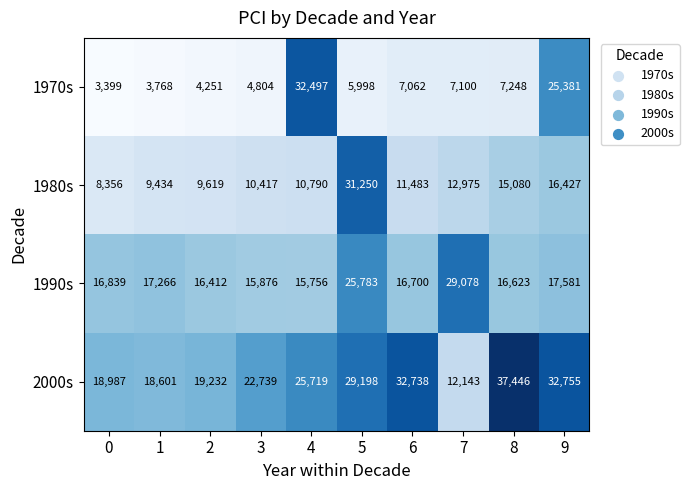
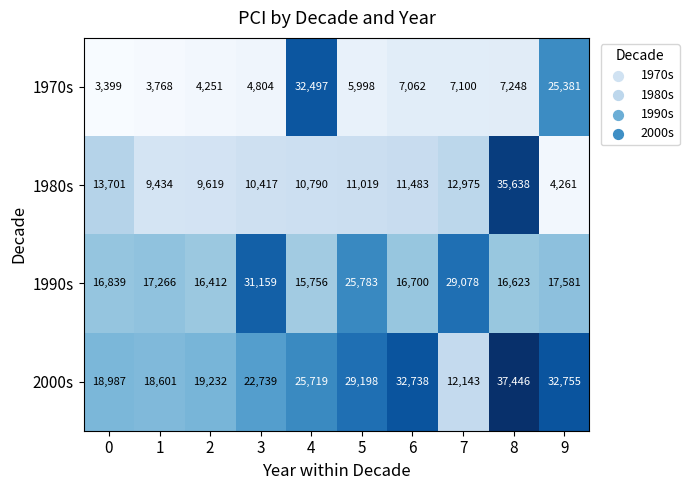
  {
    "1970s": {
      "0": "3,399",
      "1": "3,768",
      "2": "4,251",
      "3": "4,804",
      "4": "32,497",
      "5": "5,998",
      "6": "7,062",
      "7": "7,100",
      "8": "7,248",
      "9": "25,381"
    },
    "1980s": {
-     "0": "8,356",
+     "0": "13,701",
      "1": "9,434",
      "2": "9,619",
      "3": "10,417",
      "4": "10,790",
-     "5": "31,250",
+     "5": "11,019",
      "6": "11,483",
      "7": "12,975",
-     "8": "15,080",
-     "9": "16,427"
+     "8": "35,638",
+     "9": "4,261"
    },
    "1990s": {
      "0": "16,839",
      "1": "17,266",
      "2": "16,412",
-     "3": "15,876",
+     "3": "31,159",
      "4": "15,756",
      "5": "25,783",
      "6": "16,700",
      "7": "29,078",
      "8": "16,623",
      "9": "17,581"
    },
    "2000s": {
      "0": "18,987",
      "1": "18,601",
      "2": "19,232",
      "3": "22,739",
      "4": "25,719",
      "5": "29,198",
      "6": "32,738",
      "7": "12,143",
      "8": "37,446",
      "9": "32,755"
    }
  }
